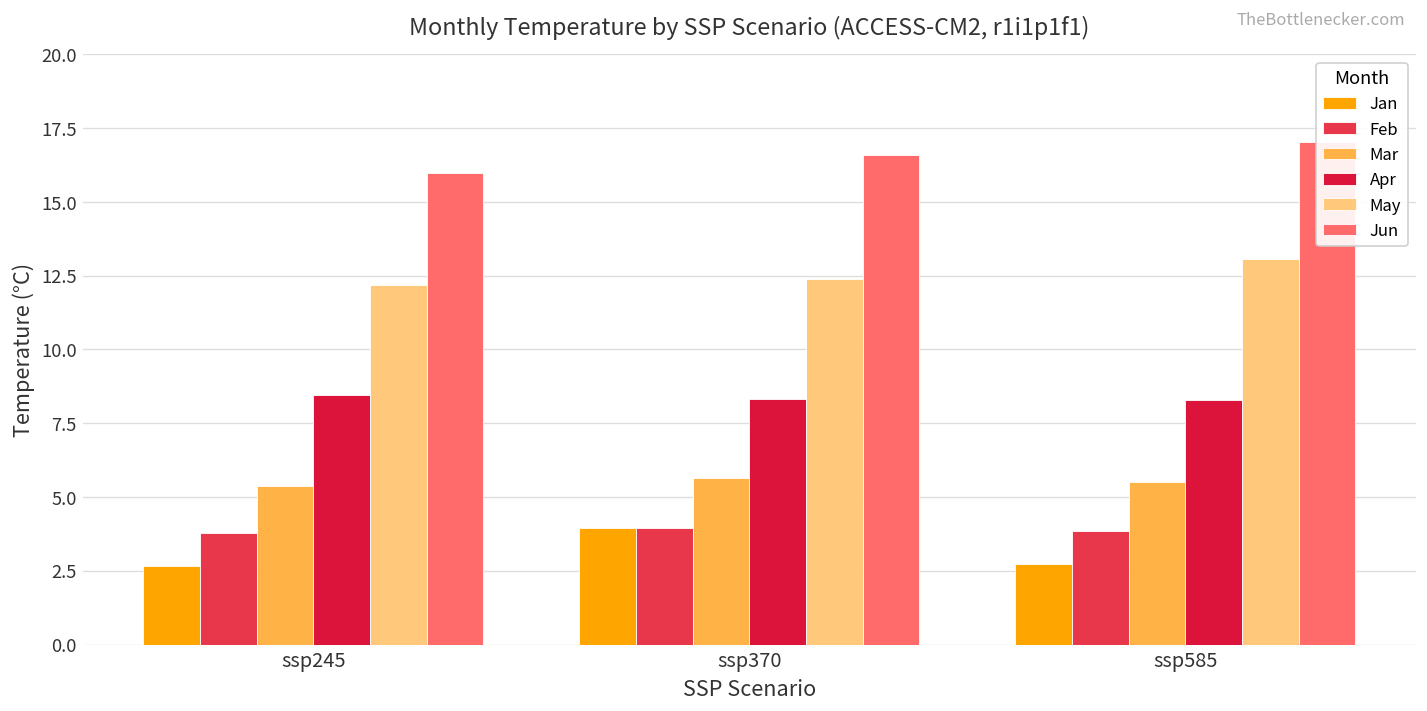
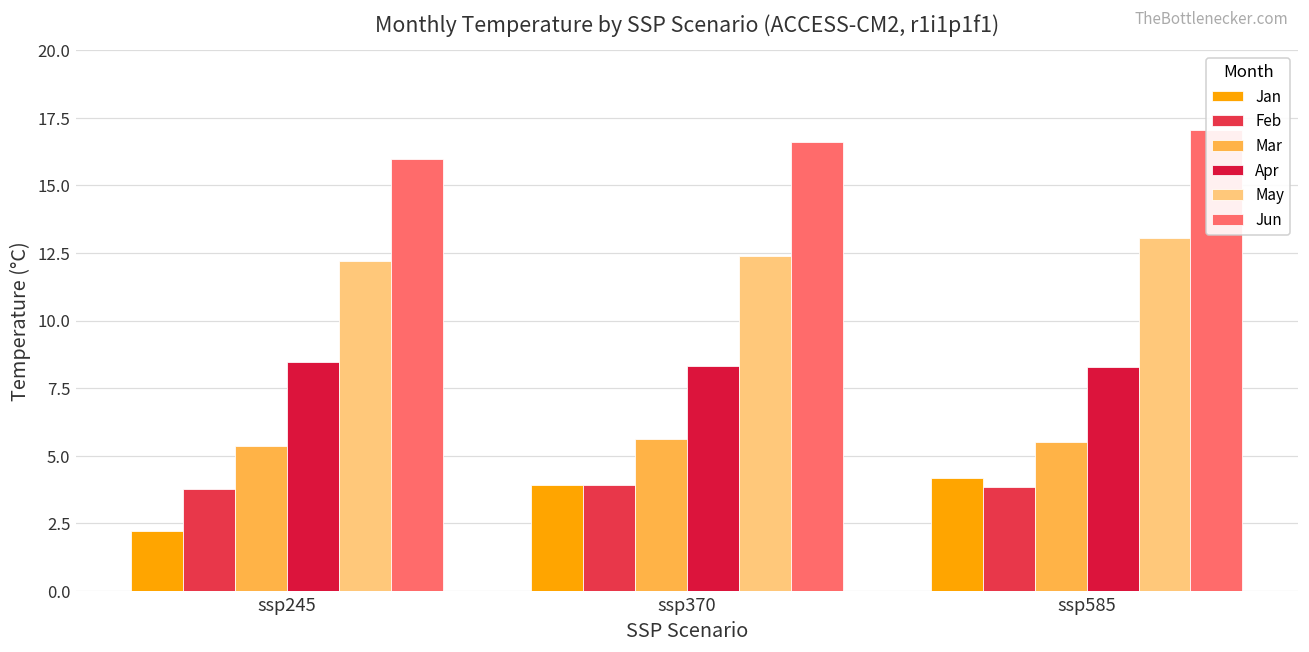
  {
    "Jan": {
-     "ssp245": 2.7,
+     "ssp245": 2.2,
      "ssp370": 3.9,
-     "ssp585": 2.7
+     "ssp585": 4.2
    },
    "Jun": {
      "ssp245": 16.0,
      "ssp370": 16.6
    }
  }
